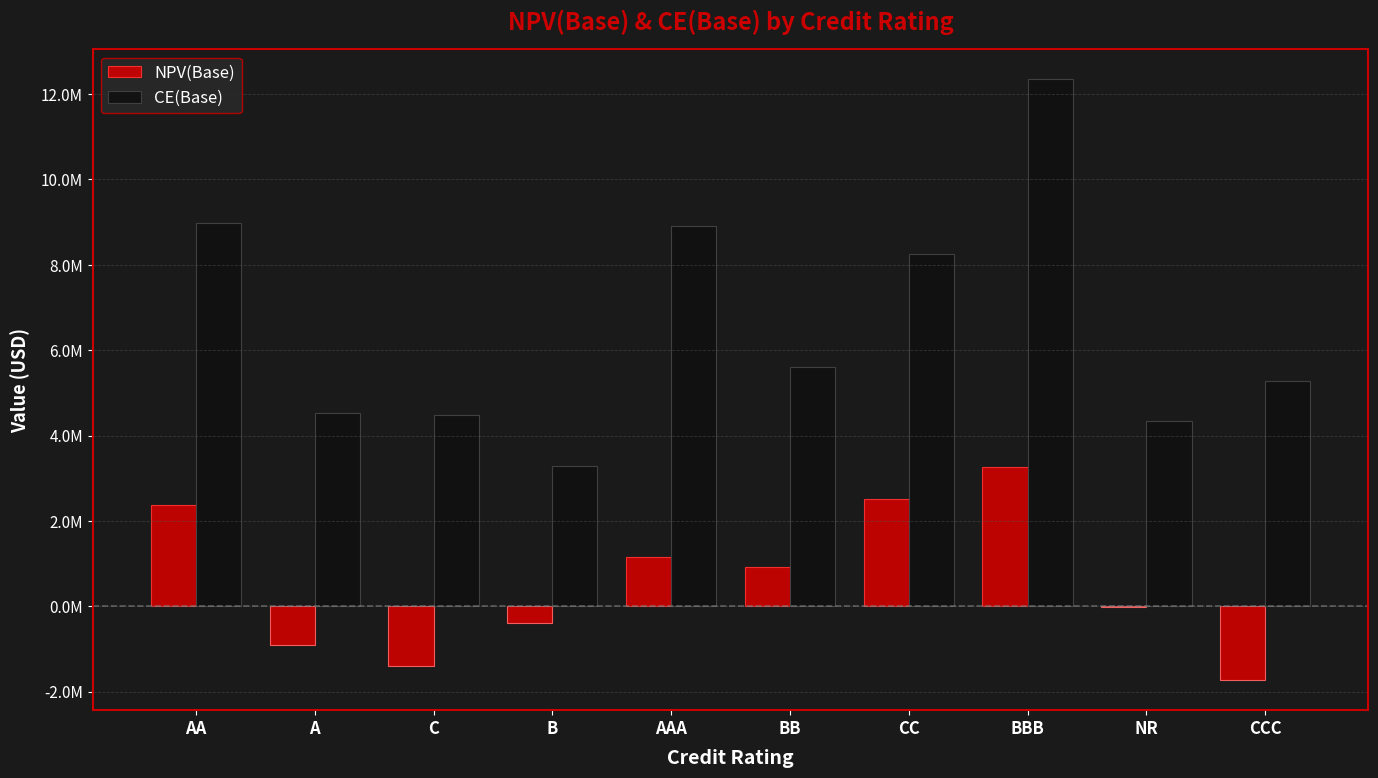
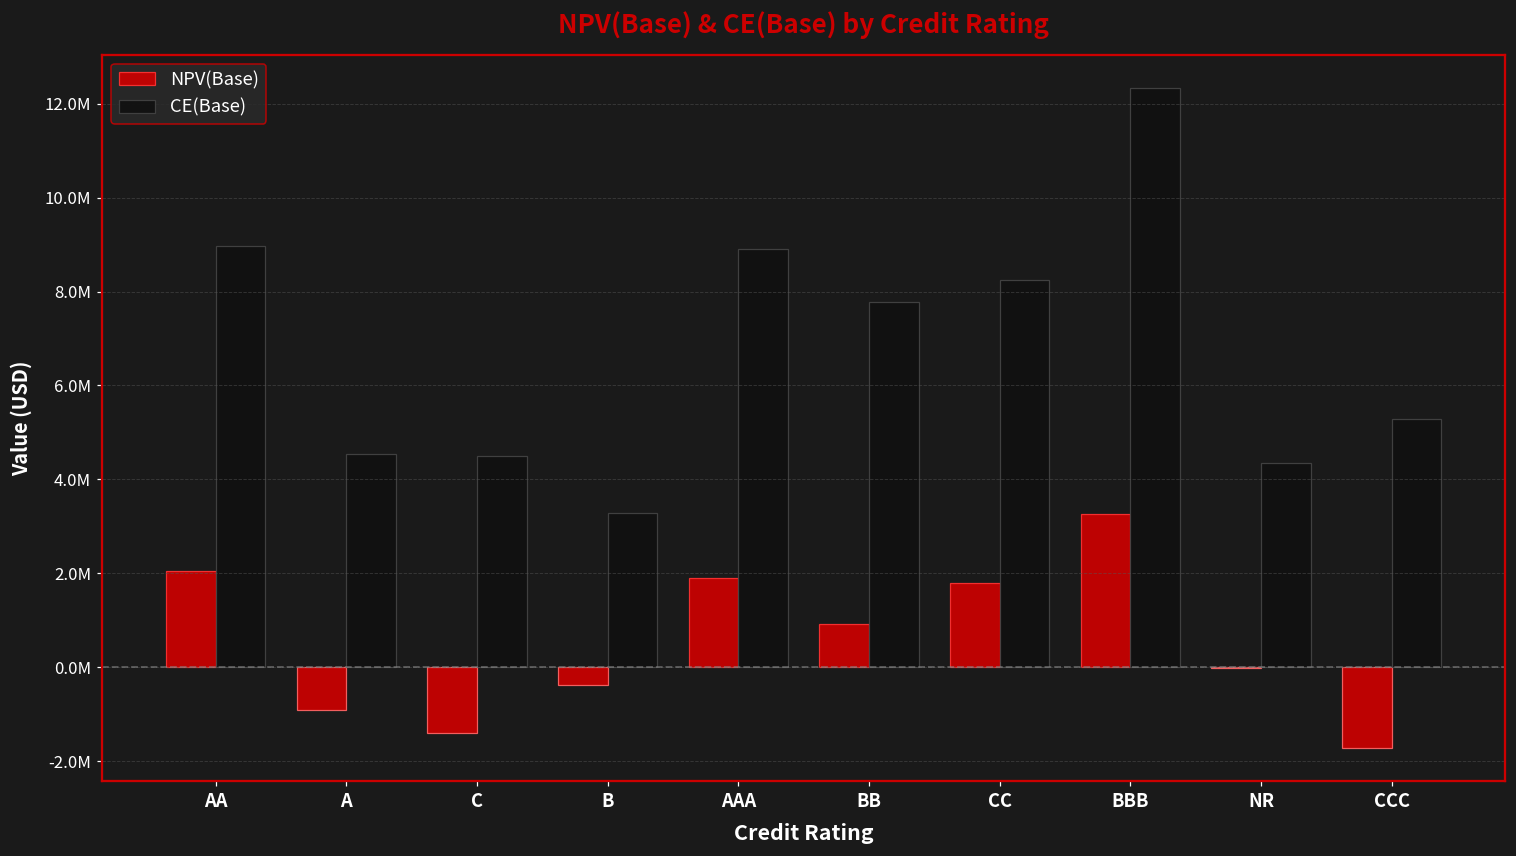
  {
    "NPV(Base)": {
-     "AA": 2400000,
+     "AA": 2000000,
      "A": -900000,
      "C": -1400000,
      "B": -400000,
-     "AAA": 1200000,
+     "AAA": 1900000,
      "BB": 900000,
-     "CC": 2500000,
+     "CC": 1800000,
      "BBB": 3300000,
      "CCC": -1700000
    },
    "CE(Base)": {
      "AA": 9000000,
      "A": 4500000,
      "C": 4500000,
      "B": 3300000,
      "AAA": 8900000,
-     "BB": 5600000,
+     "BB": 7800000,
      "CC": 8200000,
      "BBB": 12300000,
      "NR": 4400000,
      "CCC": 5300000
    }
  }
